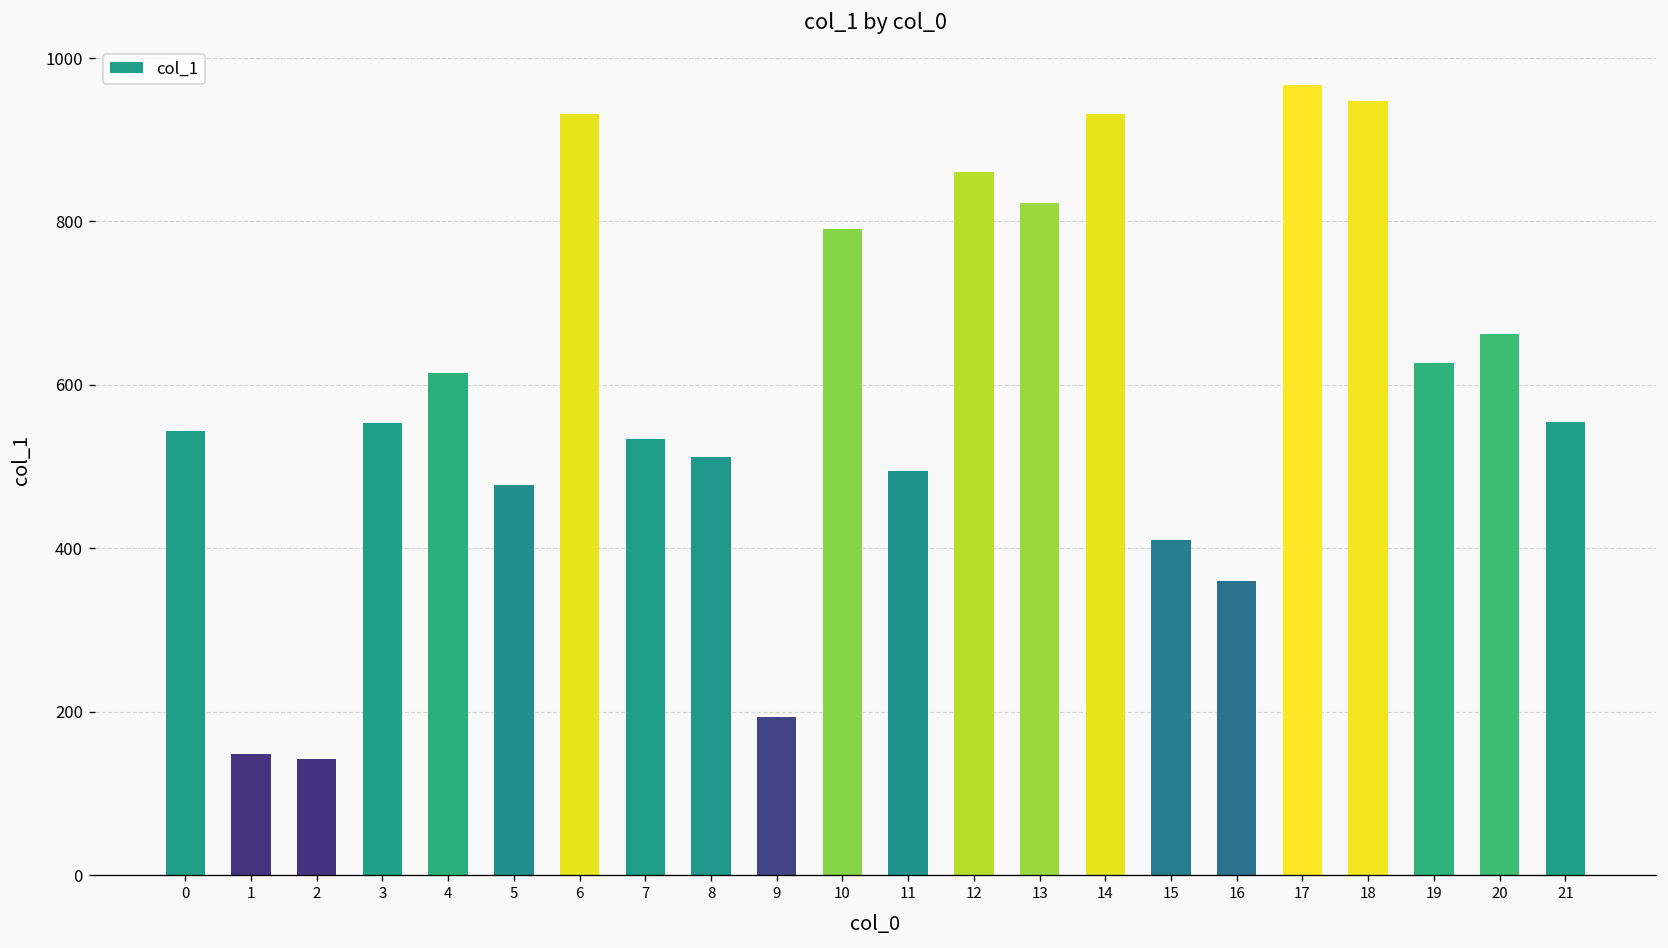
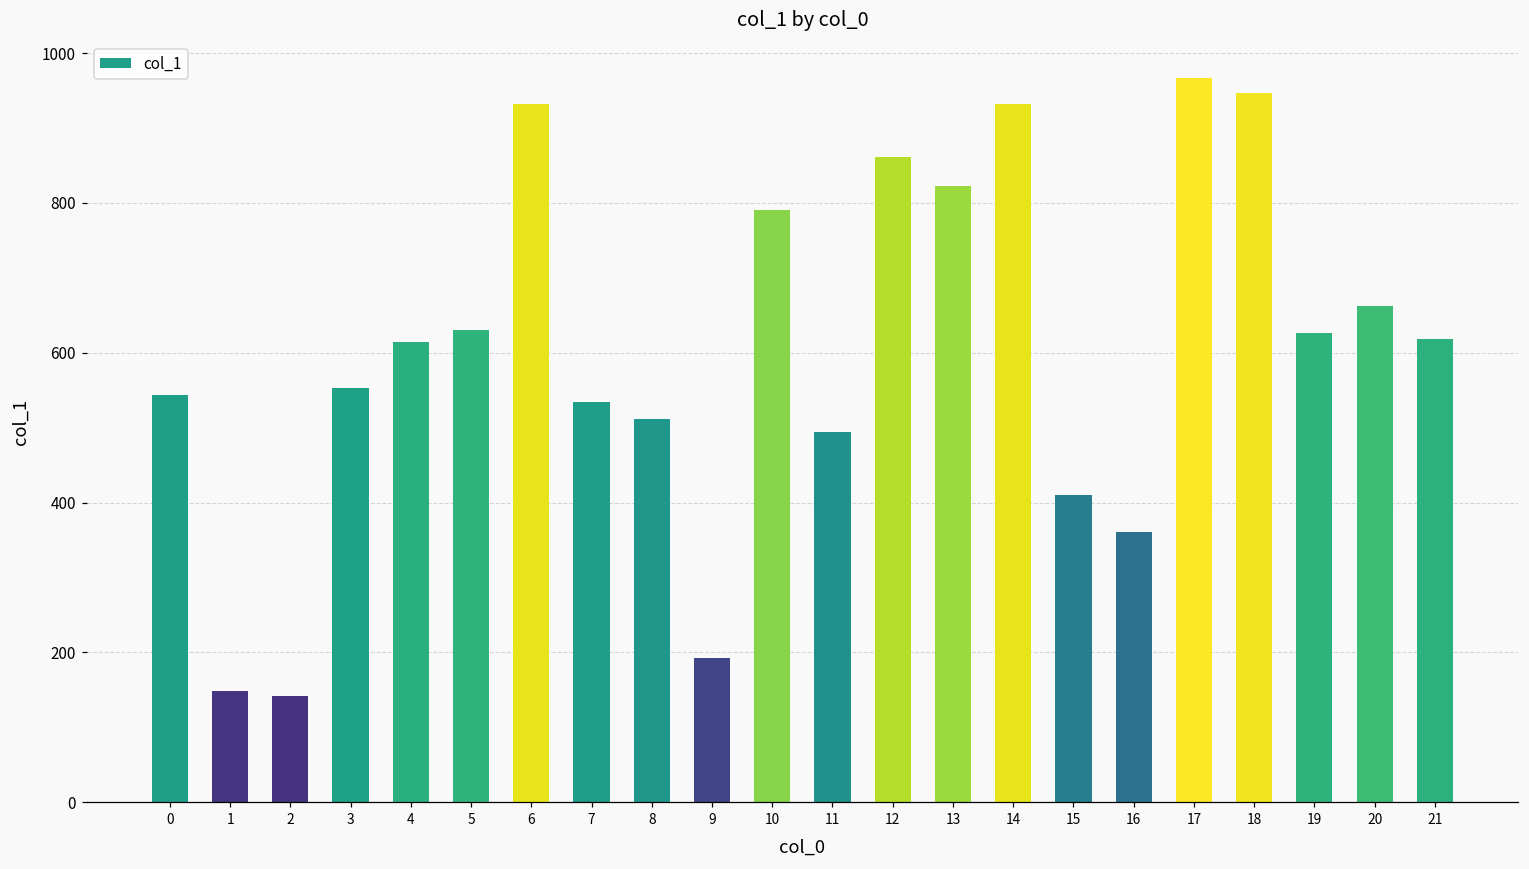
  {
    "0": 540,
    "1": 150,
    "2": 140,
    "3": 550,
    "4": 620,
-   "5": 480,
+   "5": 630,
    "6": 930,
    "7": 530,
    "8": 510,
    "9": 190,
    "10": 790,
    "11": 490,
    "12": 860,
    "13": 820,
    "14": 930,
    "15": 410,
    "16": 360,
    "17": 970,
    "18": 950,
    "19": 630,
    "20": 660,
-   "21": 560
+   "21": 620
  }
